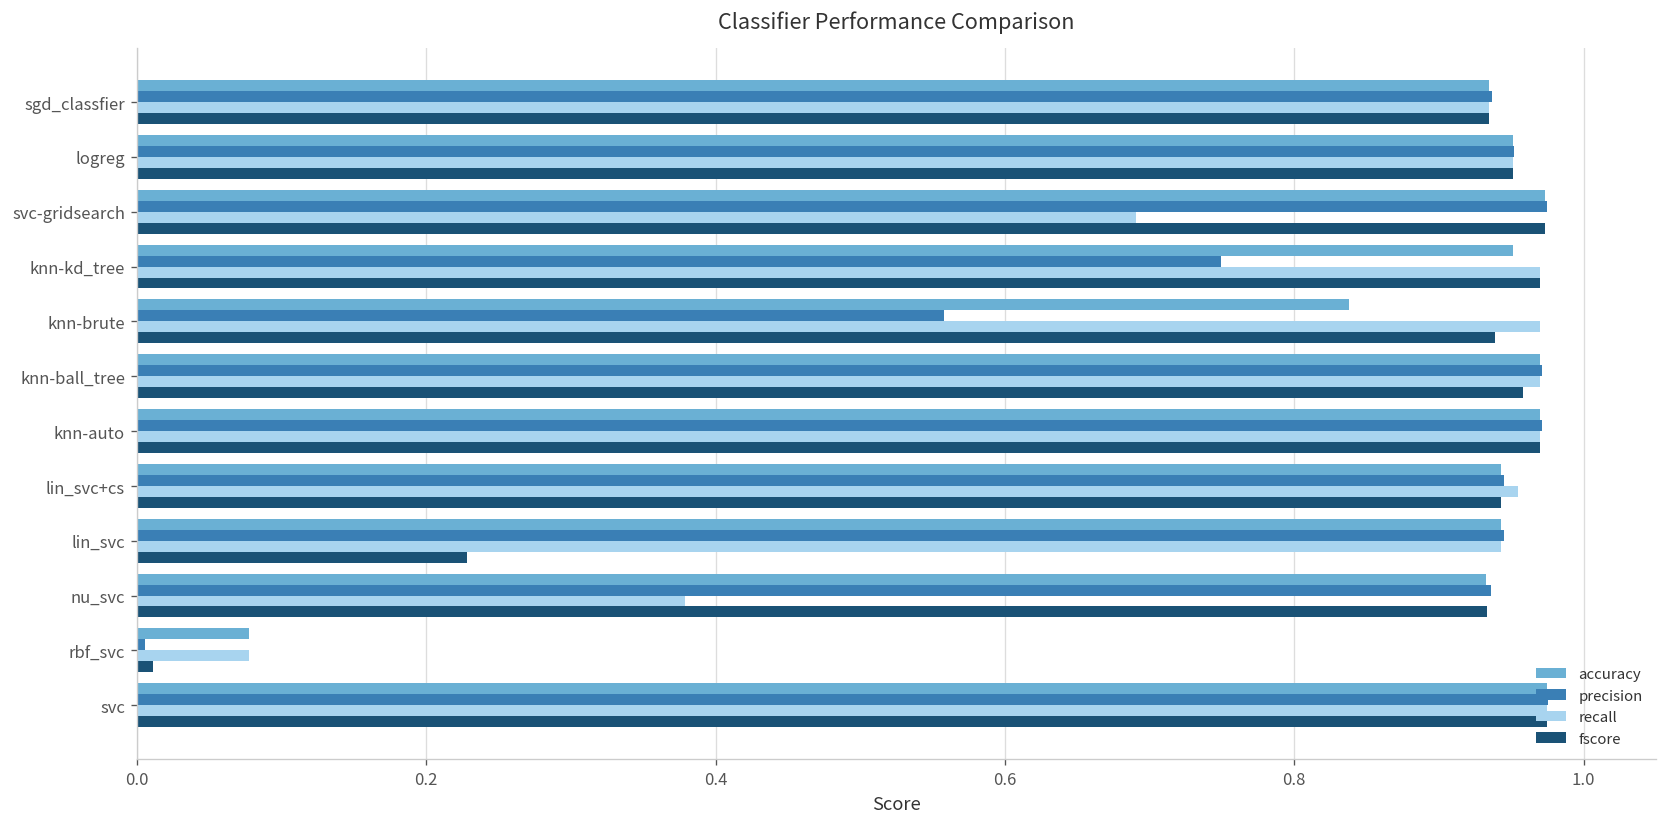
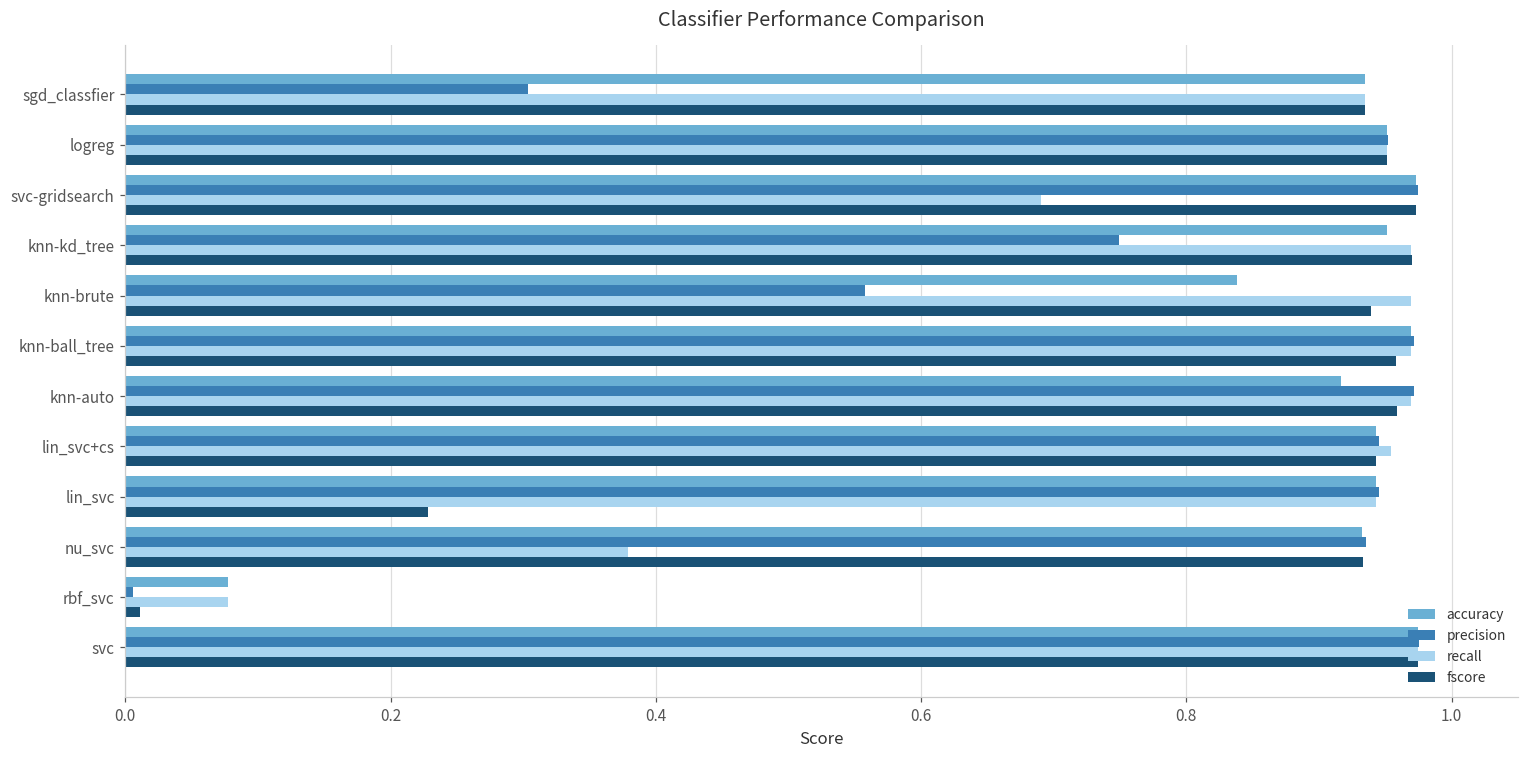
  {
    "accuracy": {
      "sgd_classfier": 0.934,
      "logreg": 0.951,
      "svc-gridsearch": 0.973,
      "knn-kd_tree": 0.951,
      "knn-brute": 0.838,
      "knn-ball_tree": 0.970,
-     "knn-auto": 0.970,
+     "knn-auto": 0.916,
      "lin_svc+cs": 0.943,
      "lin_svc": 0.943,
      "nu_svc": 0.933,
      "rbf_svc": 0.077,
      "svc": 0.975
    },
    "precision": {
-     "sgd_classfier": 0.936,
+     "sgd_classfier": 0.303,
      "logreg": 0.952,
      "svc-gridsearch": 0.975,
      "knn-kd_tree": 0.749,
      "knn-brute": 0.558,
      "knn-ball_tree": 0.971,
      "knn-auto": 0.971,
      "lin_svc+cs": 0.945,
      "lin_svc": 0.945,
      "nu_svc": 0.936,
      "rbf_svc": 0.006,
      "svc": 0.975
    },
    "recall": {
      "sgd_classfier": 0.934,
      "logreg": 0.951,
      "svc-gridsearch": 0.691,
      "knn-kd_tree": 0.970,
      "knn-brute": 0.970,
      "knn-ball_tree": 0.970,
      "knn-auto": 0.970,
      "lin_svc+cs": 0.954,
      "lin_svc": 0.943,
      "nu_svc": 0.379,
      "rbf_svc": 0.077,
      "svc": 0.975
    },
    "fscore": {
      "sgd_classfier": 0.935,
      "logreg": 0.951,
      "svc-gridsearch": 0.973,
      "knn-kd_tree": 0.970,
      "knn-brute": 0.939,
      "knn-ball_tree": 0.958,
-     "knn-auto": 0.970,
+     "knn-auto": 0.959,
      "lin_svc+cs": 0.943,
      "lin_svc": 0.228,
      "nu_svc": 0.933,
      "rbf_svc": 0.011,
      "svc": 0.975
    }
  }
